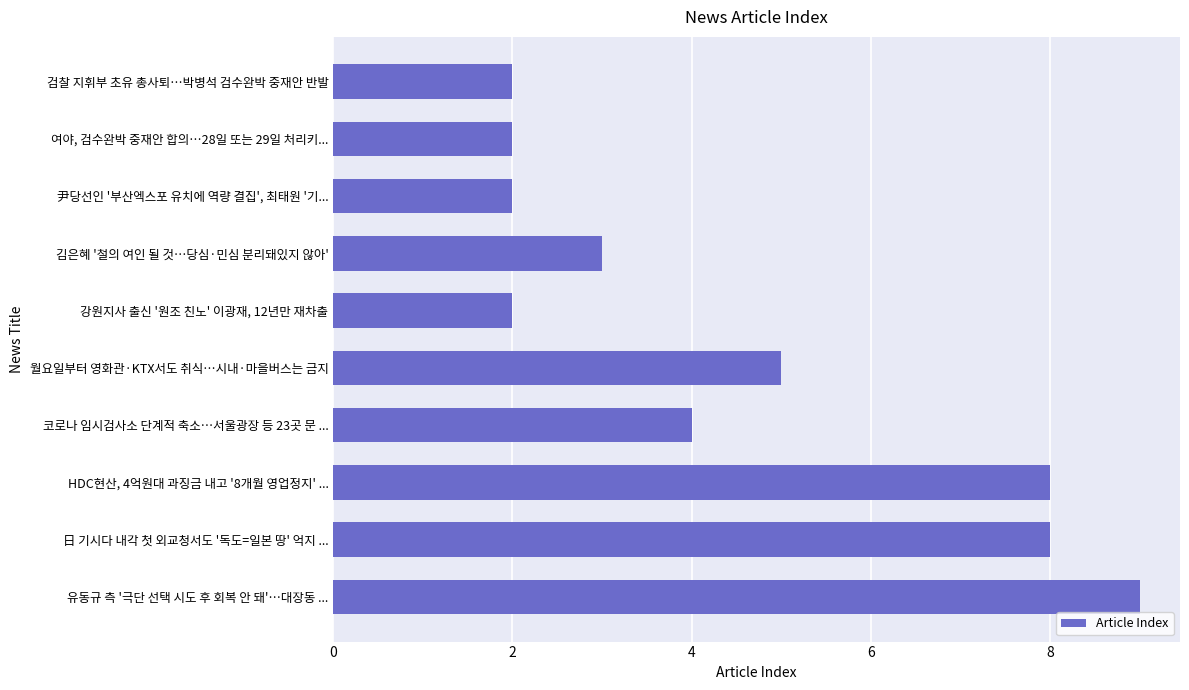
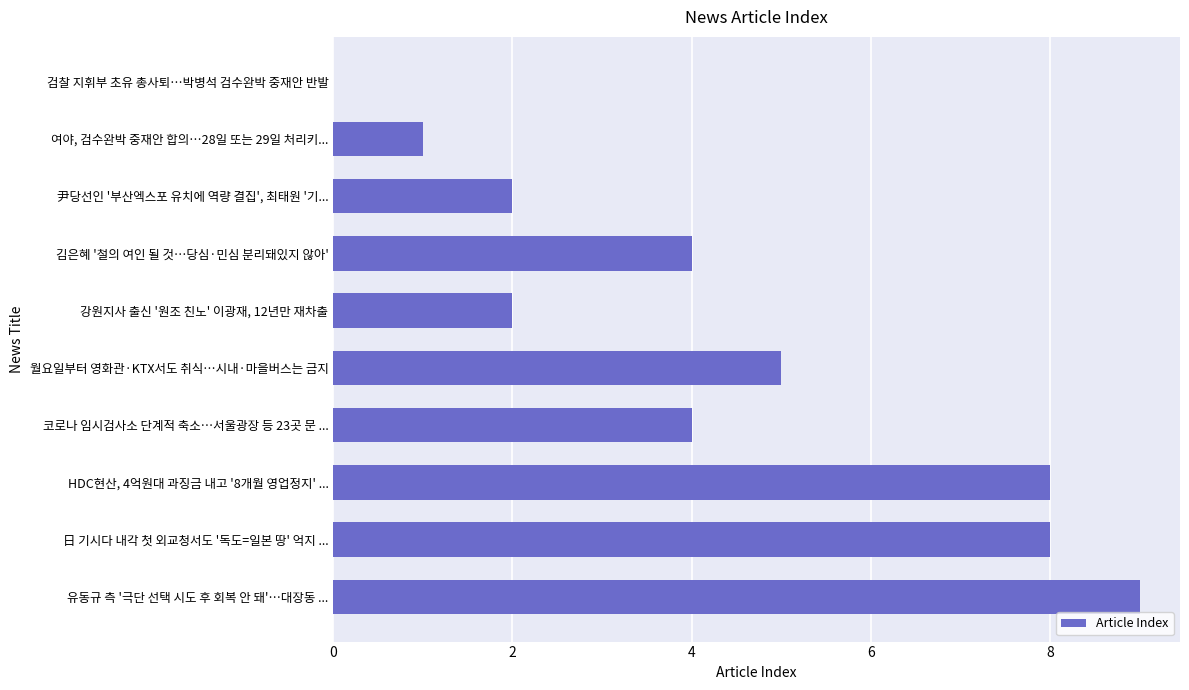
  {
-   "검찰 지휘부 초유 총사퇴…박병석 검수완박 중재안 반발": 2,
-   "여야, 검수완박 중재안 합의…28일 또는 29일 처리키...": 2,
+   "검찰 지휘부 초유 총사퇴…박병석 검수완박 중재안 반발": 0,
+   "여야, 검수완박 중재안 합의…28일 또는 29일 처리키...": 1,
    "尹당선인 '부산엑스포 유치에 역량 결집', 최태원 '기...": 2,
-   "김은혜 '철의 여인 될 것…당심·민심 분리돼있지 않아'": 3,
+   "김은혜 '철의 여인 될 것…당심·민심 분리돼있지 않아'": 4,
    "강원지사 출신 '원조 친노' 이광재, 12년만 재차출": 2,
    "월요일부터 영화관·KTX서도 취식…시내·마을버스는 금지": 5,
    "코로나 임시검사소 단계적 축소…서울광장 등 23곳 문 ...": 4,
    "HDC현산, 4억원대 과징금 내고 '8개월 영업정지' ...": 8,
    "日 기시다 내각 첫 외교청서도 '독도=일본 땅' 억지 ...": 8,
    "유동규 측 '극단 선택 시도 후 회복 안 돼'…대장동 ...": 9
  }
